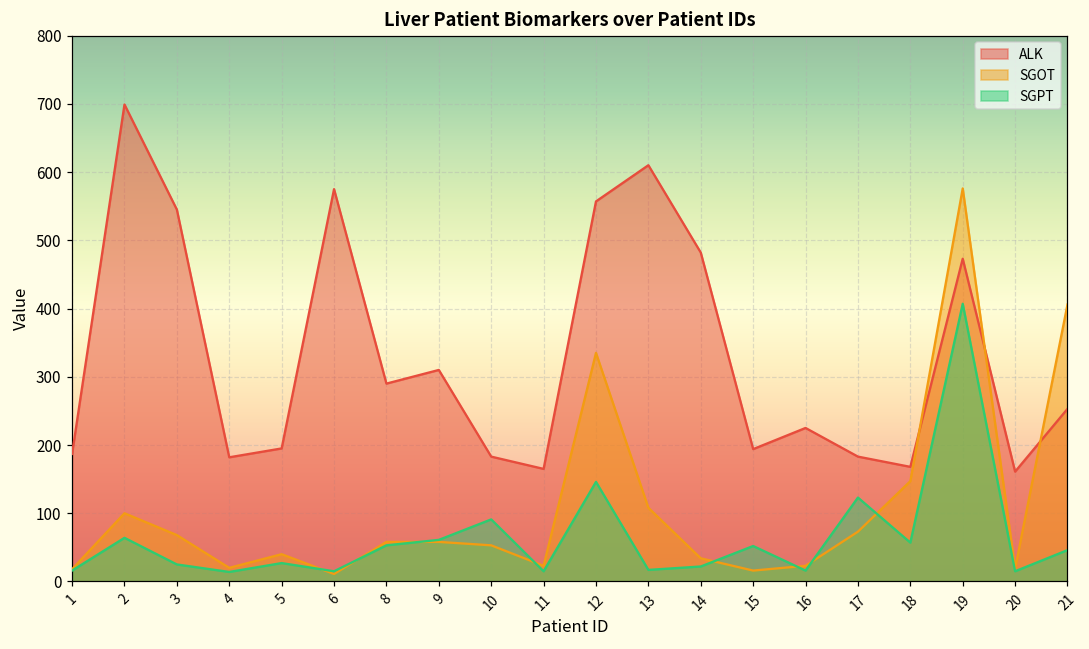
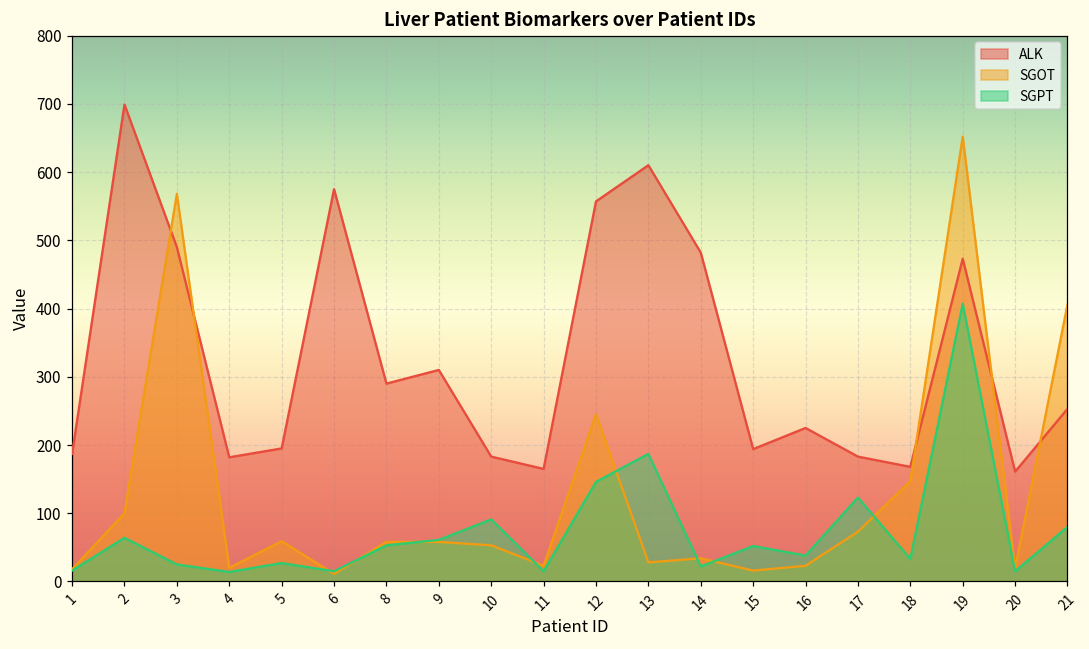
  {
    "ALK": {
      "1": 190,
      "2": 700,
-     "3": 550,
+     "3": 490,
      "4": 180,
      "5": 200,
      "6": 580,
      "8": 290,
      "9": 310,
      "10": 180,
      "11": 170,
      "12": 560,
      "13": 610,
      "14": 480,
      "15": 190,
      "16": 230,
      "17": 180,
      "18": 170,
      "19": 470,
      "20": 160,
      "21": 250
    },
    "SGOT": {
      "2": 100,
-     "3": 70,
+     "3": 570,
      "4": 20,
-     "5": 40,
+     "5": 60,
      "8": 60,
      "10": 50,
      "11": 20,
-     "12": 340,
-     "13": 110,
+     "12": 250,
+     "13": 30,
      "14": 30,
      "15": 20,
      "16": 20,
      "17": 70,
      "18": 150,
-     "19": 580,
+     "19": 650,
      "21": 410
    },
    "SGPT": {
      "2": 60,
      "3": 30,
      "4": 10,
      "5": 30,
      "8": 50,
      "10": 90,
      "11": 20,
      "12": 150,
-     "13": 20,
+     "13": 190,
      "14": 20,
      "15": 50,
-     "16": 20,
+     "16": 40,
      "17": 120,
-     "18": 60,
+     "18": 30,
      "19": 410,
-     "21": 50
+     "21": 80
    }
  }
